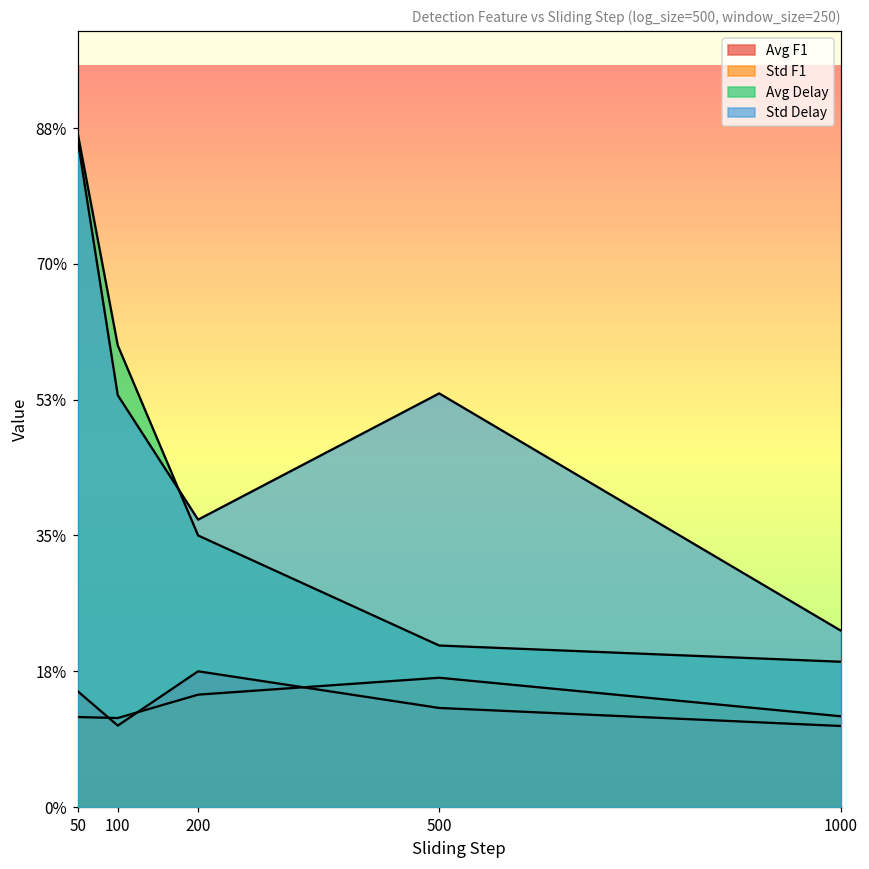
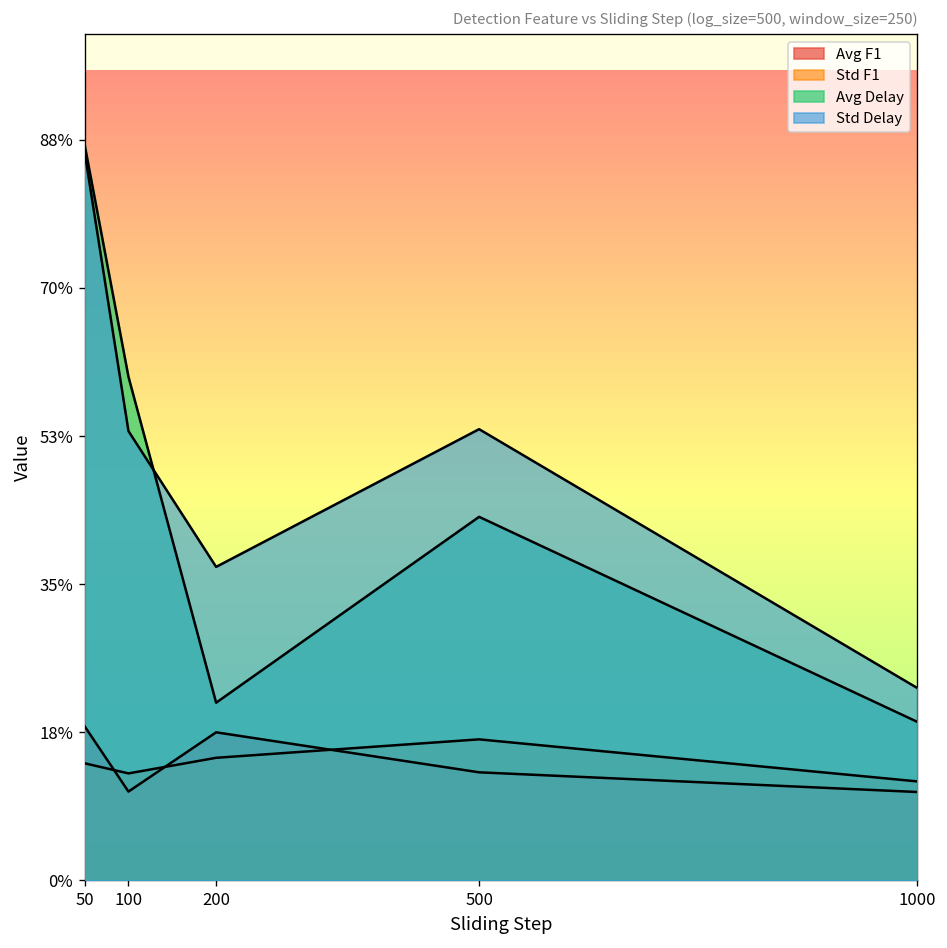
  {
    "Avg F1": {
-     "50": "15%",
+     "50": "18%",
      "100": "11%",
      "200": "18%",
      "500": "13%",
      "1000": "11%"
    },
    "Std F1": {
-     "50": "12%",
-     "100": "12%",
+     "50": "14%",
+     "100": "13%",
      "200": "15%",
      "500": "17%",
      "1000": "12%"
    },
    "Avg Delay": {
      "50": "87%",
      "100": "60%",
-     "200": "35%",
-     "500": "21%",
+     "200": "21%",
+     "500": "43%",
      "1000": "19%"
    },
    "Std Delay": {
      "50": "87%",
      "100": "53%",
      "200": "37%",
      "500": "54%",
      "1000": "23%"
    }
  }
